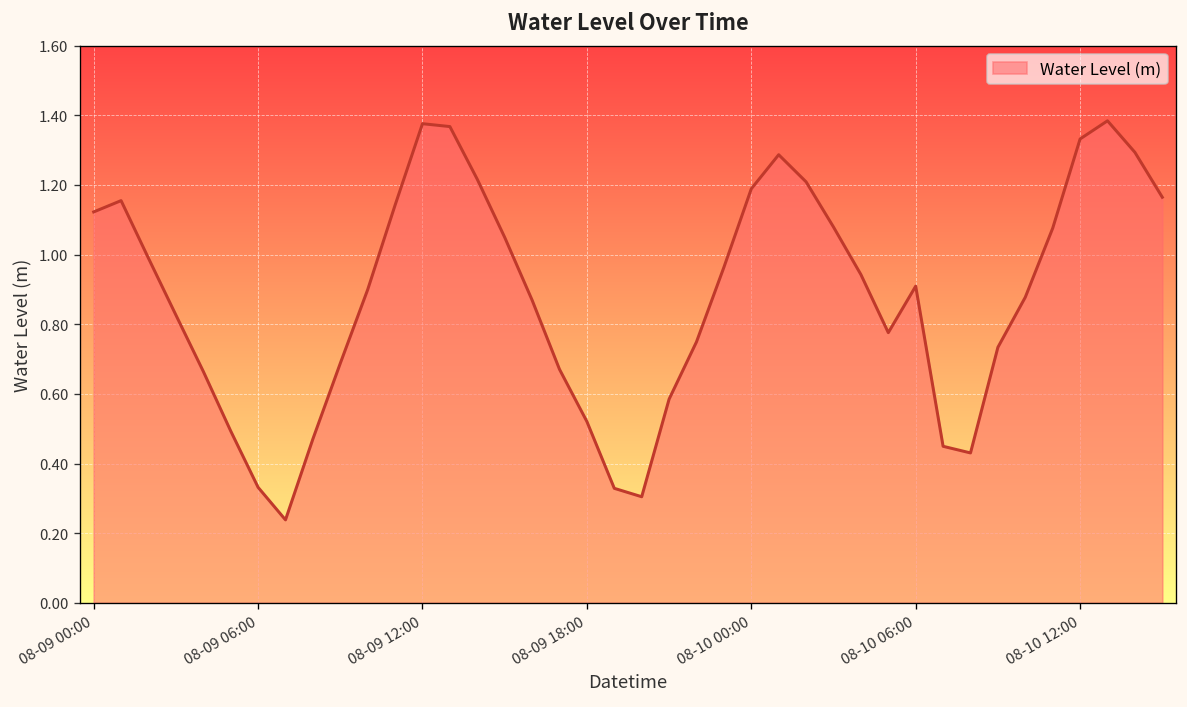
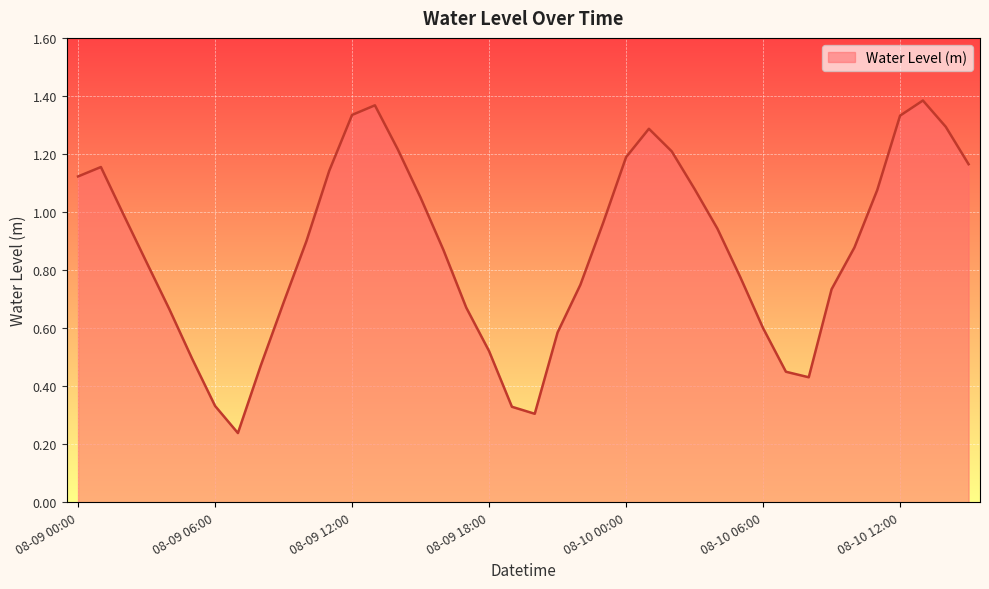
  {
    "08-09 00:00": 1.12,
    "08-09 06:00": 0.33,
-   "08-09 12:00": 1.38,
+   "08-09 12:00": 1.33,
    "08-09 18:00": 0.52,
    "08-10 00:00": 1.19,
-   "08-10 06:00": 0.91,
+   "08-10 06:00": 0.60,
    "08-10 12:00": 1.33
  }
